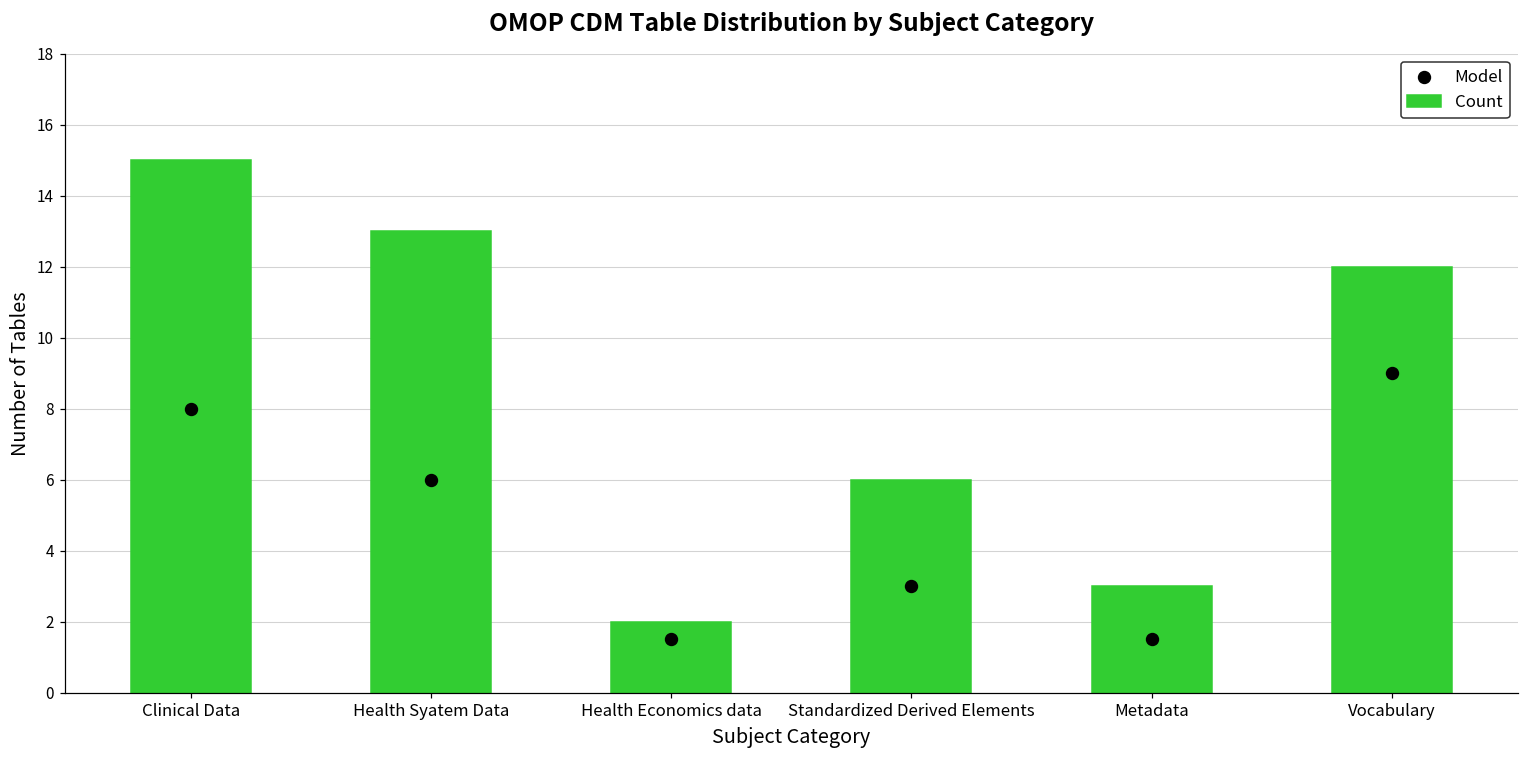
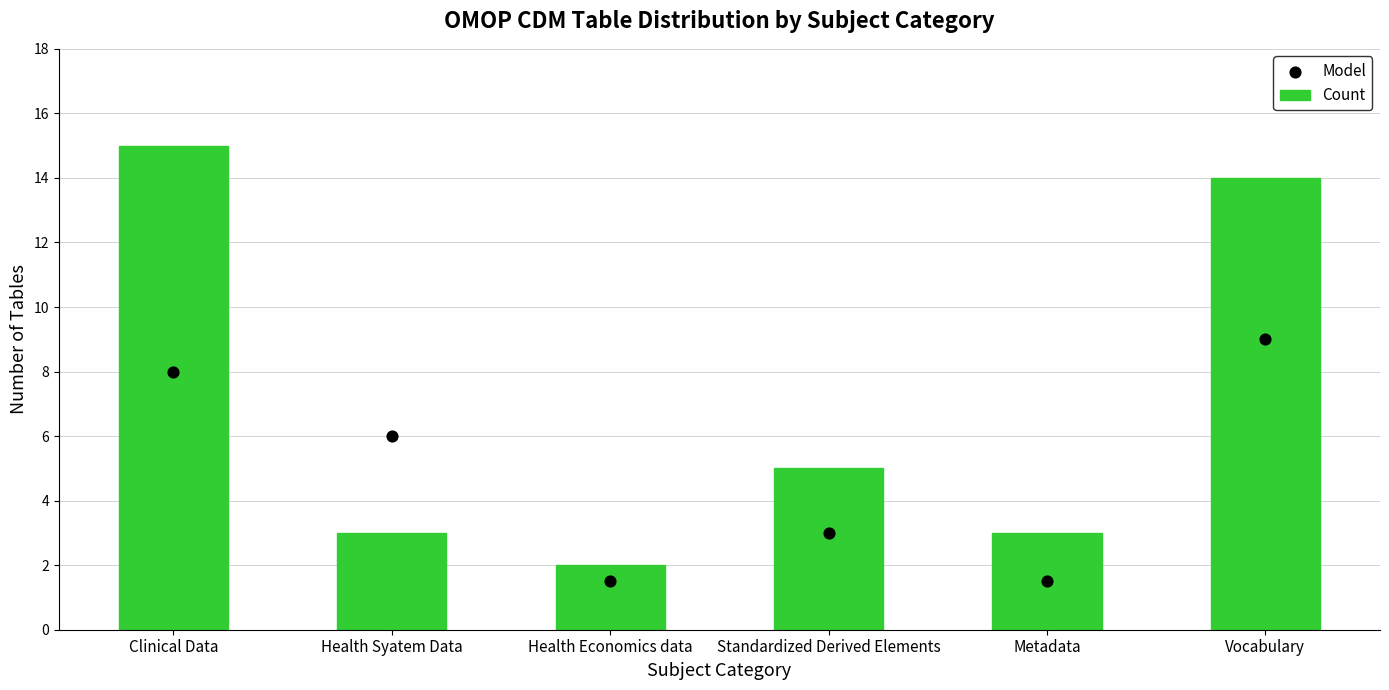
  {
    "Count": {
      "Clinical Data": 15,
-     "Health Syatem Data": 13,
+     "Health Syatem Data": 3,
      "Health Economics data": 2,
-     "Standardized Derived Elements": 6,
+     "Standardized Derived Elements": 5,
      "Metadata": 3,
-     "Vocabulary": 12
+     "Vocabulary": 14
    }
  }
